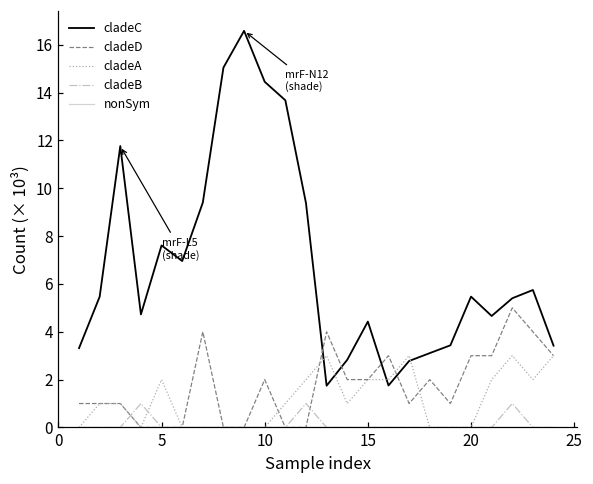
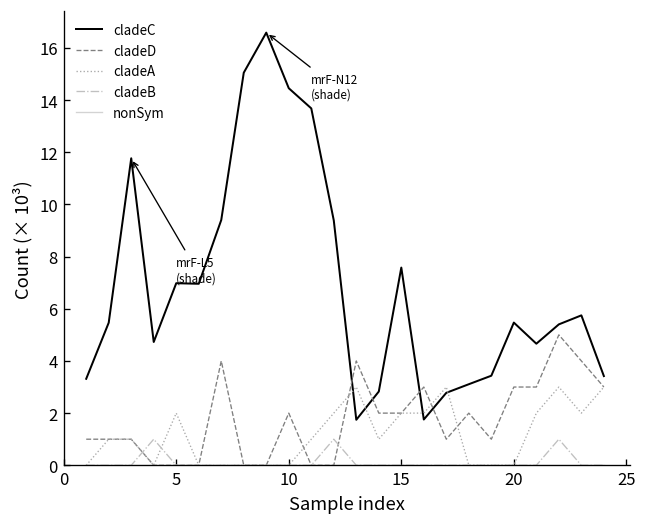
  {
    "cladeC": {
-     "5": 7.6,
+     "5": 7.0,
      "10": 14.5,
-     "15": 4.4,
+     "15": 7.6,
      "20": 5.5
    },
    "cladeD": {
      "10": 2.0,
      "20": 3.0
    }
  }
